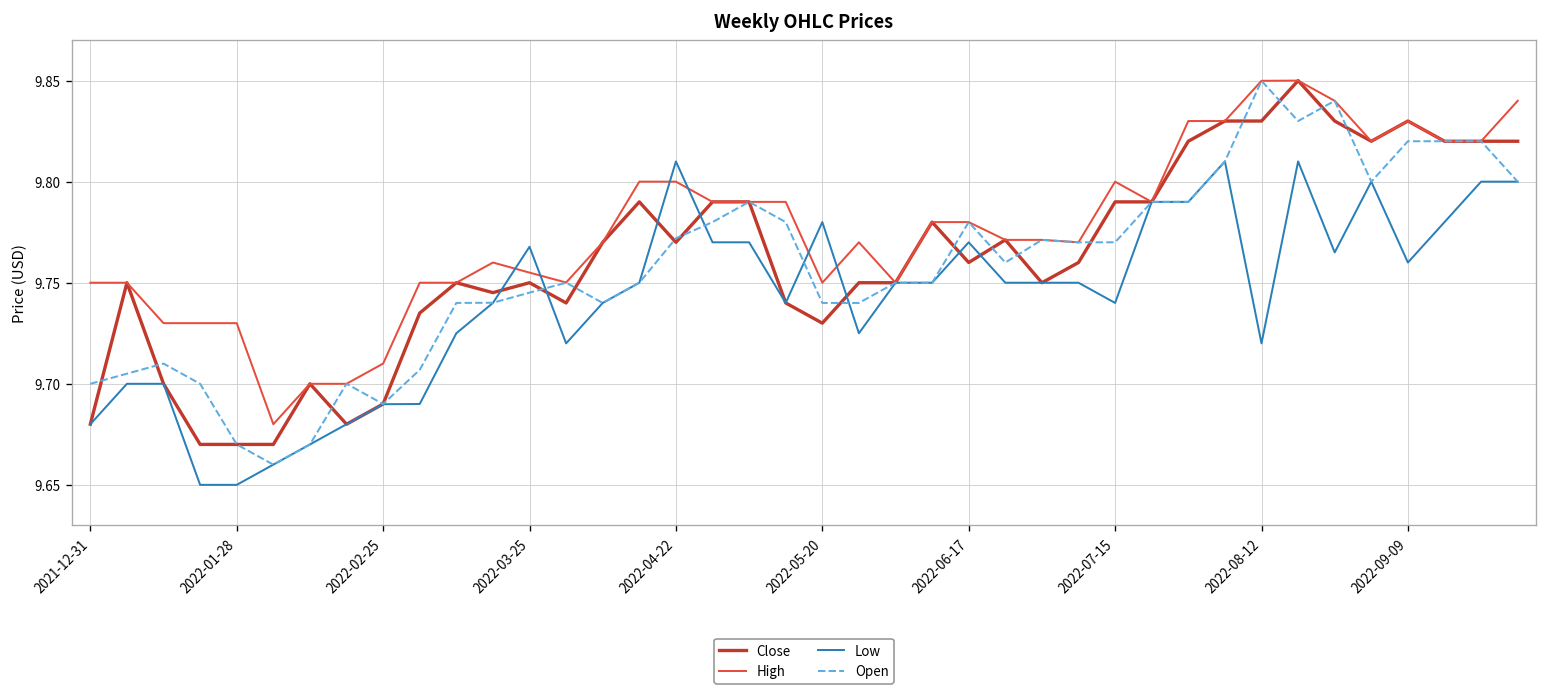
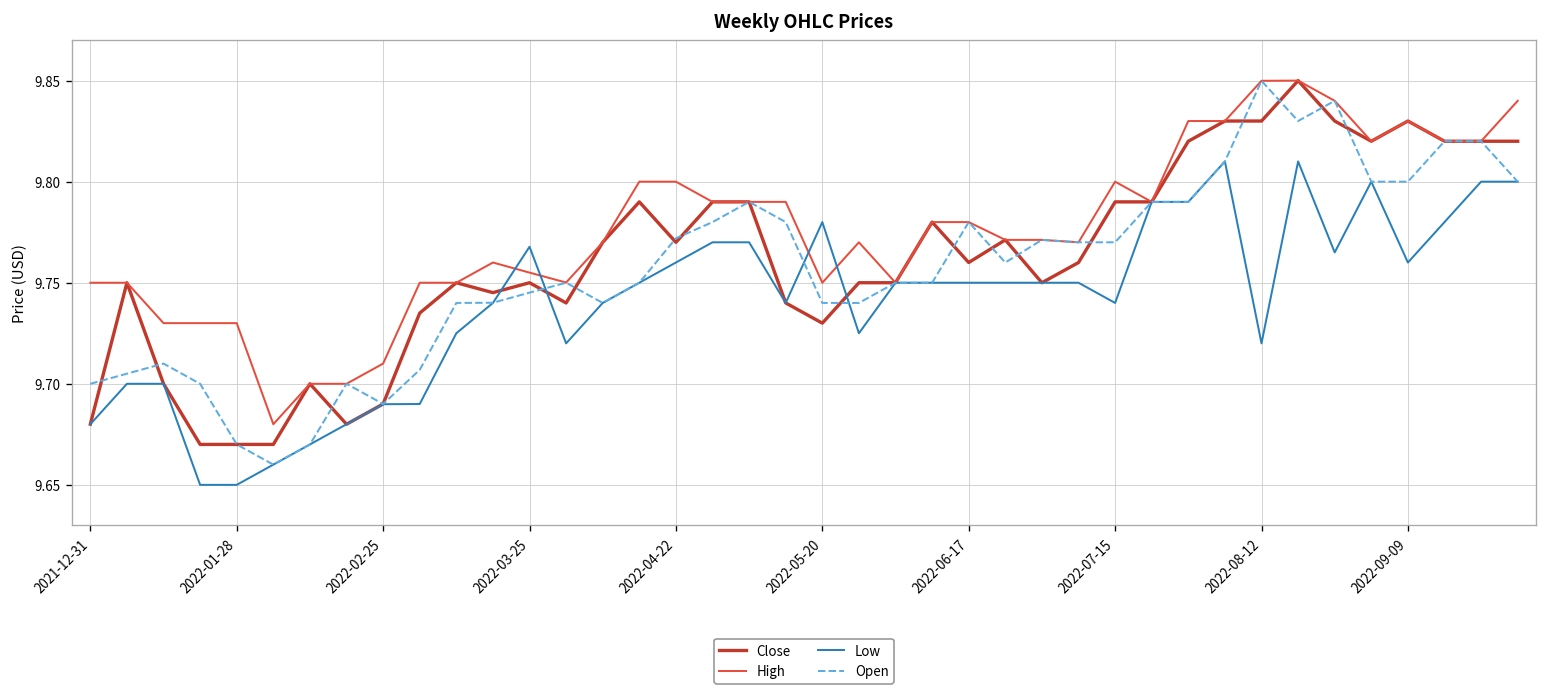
  {
    "Low": {
      "2022-01-28": 9.65,
      "2022-03-25": 9.768,
-     "2022-04-22": 9.81,
+     "2022-04-22": 9.76,
      "2022-05-20": 9.78,
-     "2022-06-17": 9.77,
+     "2022-06-17": 9.75,
      "2022-07-15": 9.74,
      "2022-08-12": 9.72,
      "2022-09-09": 9.76
    },
    "Open": {
      "2021-12-31": 9.70,
      "2022-03-25": 9.745,
      "2022-04-22": 9.772,
      "2022-05-20": 9.74,
      "2022-07-15": 9.77,
-     "2022-09-09": 9.82
+     "2022-09-09": 9.80
    }
  }
